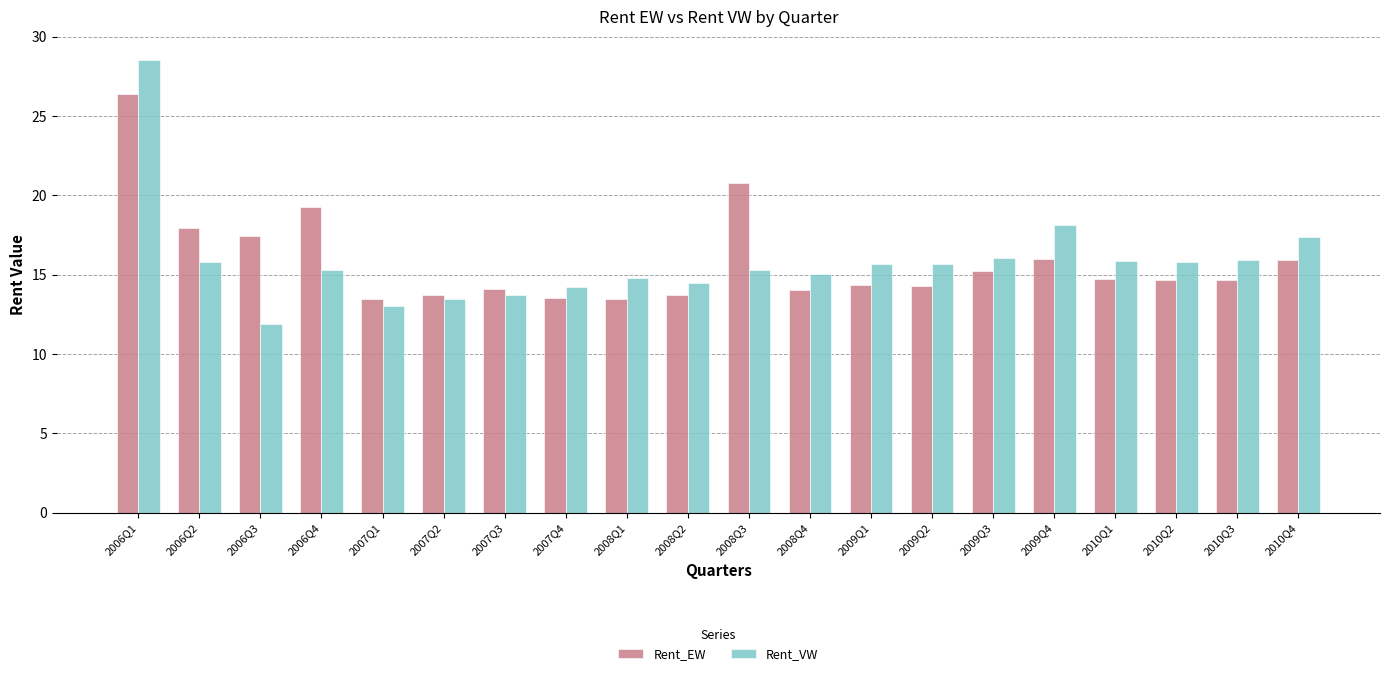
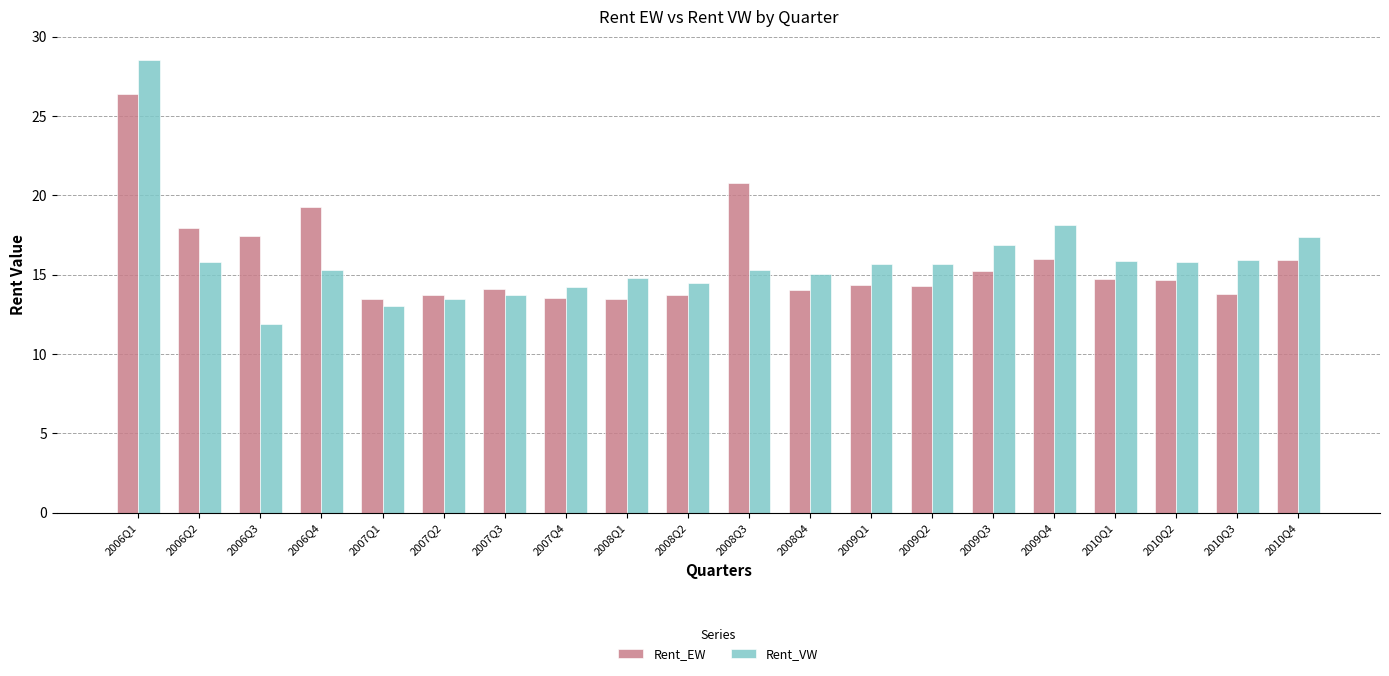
  {
    "Rent_EW": {
      "2006Q1": 26.4,
      "2006Q2": 18.0,
      "2006Q3": 17.4,
      "2006Q4": 19.2,
      "2007Q1": 13.5,
      "2007Q2": 13.7,
      "2007Q3": 14.1,
      "2007Q4": 13.6,
      "2008Q1": 13.5,
      "2008Q2": 13.7,
      "2008Q3": 20.8,
      "2008Q4": 14.1,
      "2009Q1": 14.3,
      "2009Q2": 14.3,
      "2009Q3": 15.2,
      "2009Q4": 16.0,
      "2010Q1": 14.7,
      "2010Q2": 14.7,
-     "2010Q3": 14.7,
+     "2010Q3": 13.8,
      "2010Q4": 15.9
    },
    "Rent_VW": {
      "2006Q1": 28.5,
      "2006Q2": 15.8,
      "2006Q3": 11.9,
      "2006Q4": 15.3,
      "2007Q1": 13.0,
      "2007Q2": 13.5,
      "2007Q3": 13.7,
      "2007Q4": 14.2,
      "2008Q1": 14.8,
      "2008Q2": 14.5,
      "2008Q3": 15.3,
      "2008Q4": 15.1,
      "2009Q1": 15.7,
      "2009Q2": 15.7,
-     "2009Q3": 16.0,
+     "2009Q3": 16.9,
      "2009Q4": 18.1,
      "2010Q1": 15.9,
      "2010Q2": 15.8,
      "2010Q3": 16.0,
      "2010Q4": 17.4
    }
  }
